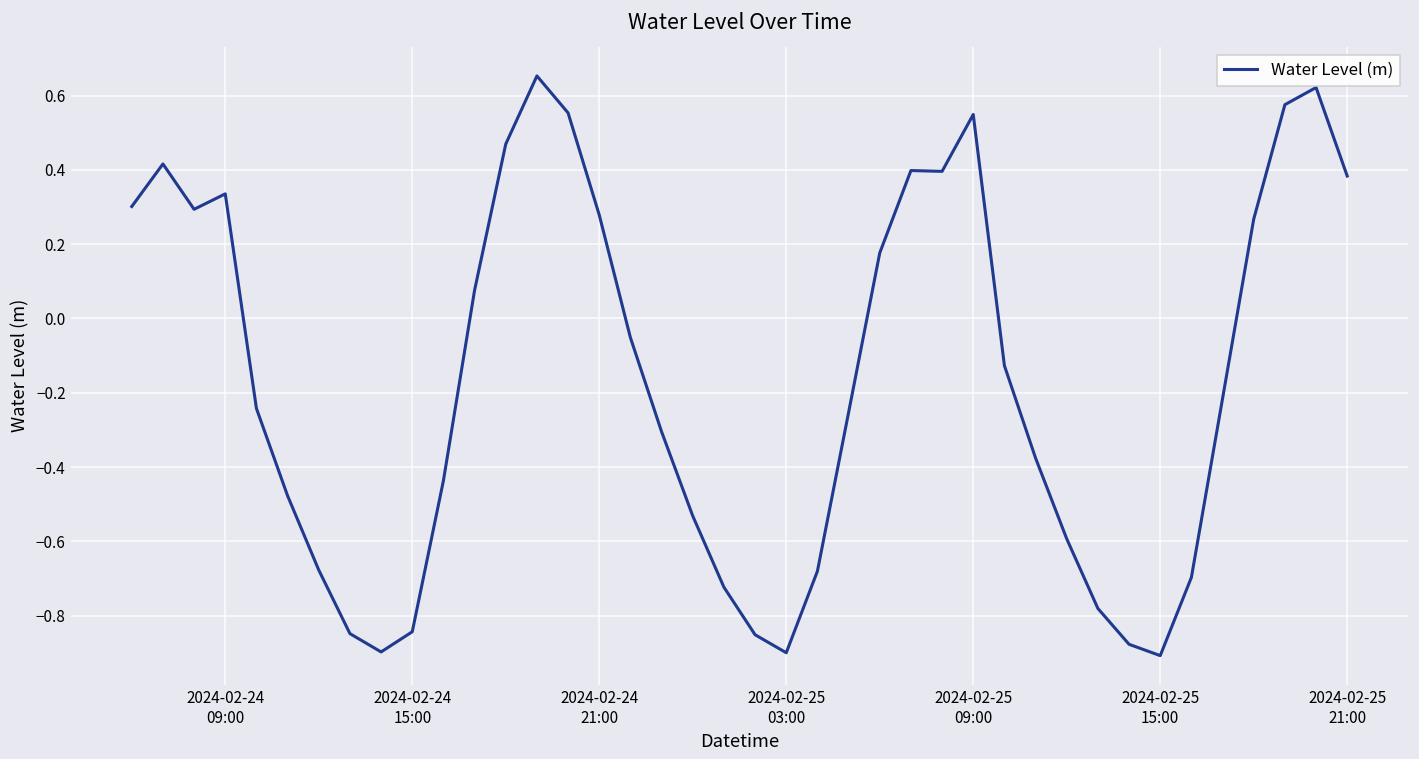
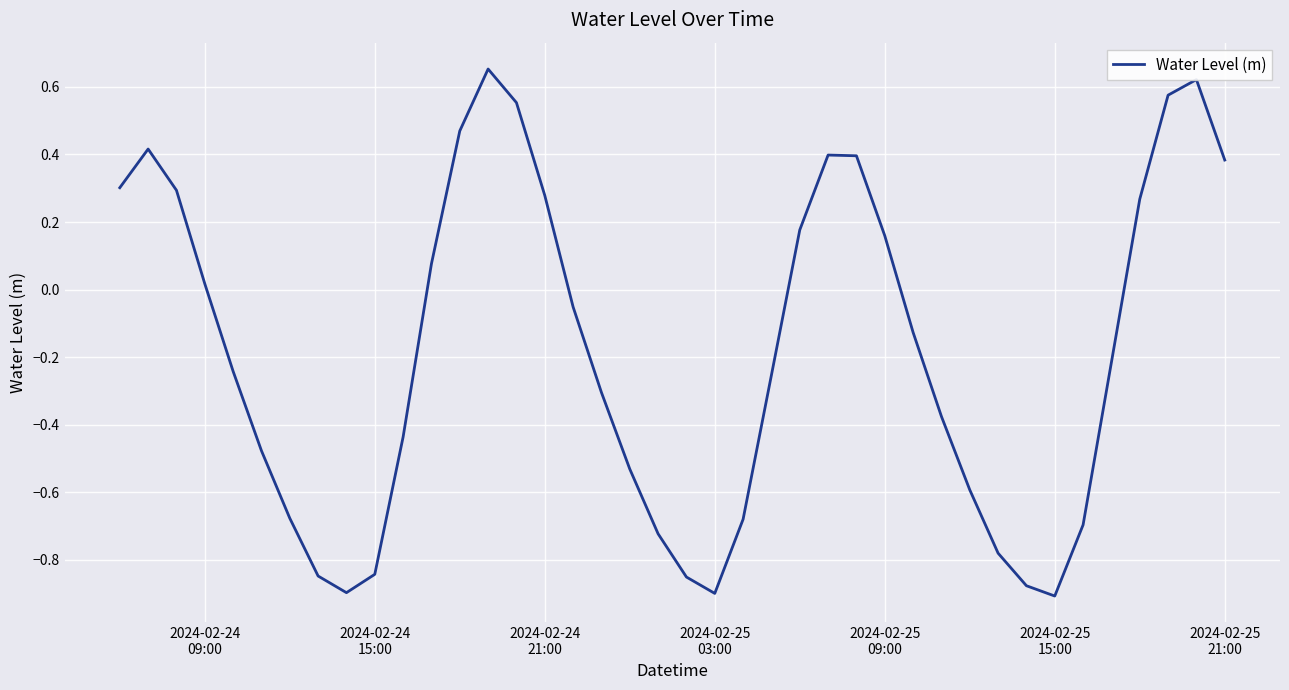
  {
-   "2024-02-24 09:00": 0.34,
+   "2024-02-24 09:00": 0.02,
    "2024-02-24 15:00": -0.84,
    "2024-02-24 21:00": 0.28,
    "2024-02-25 03:00": -0.90,
-   "2024-02-25 09:00": 0.55,
+   "2024-02-25 09:00": 0.16,
    "2024-02-25 15:00": -0.91,
    "2024-02-25 21:00": 0.38
  }
